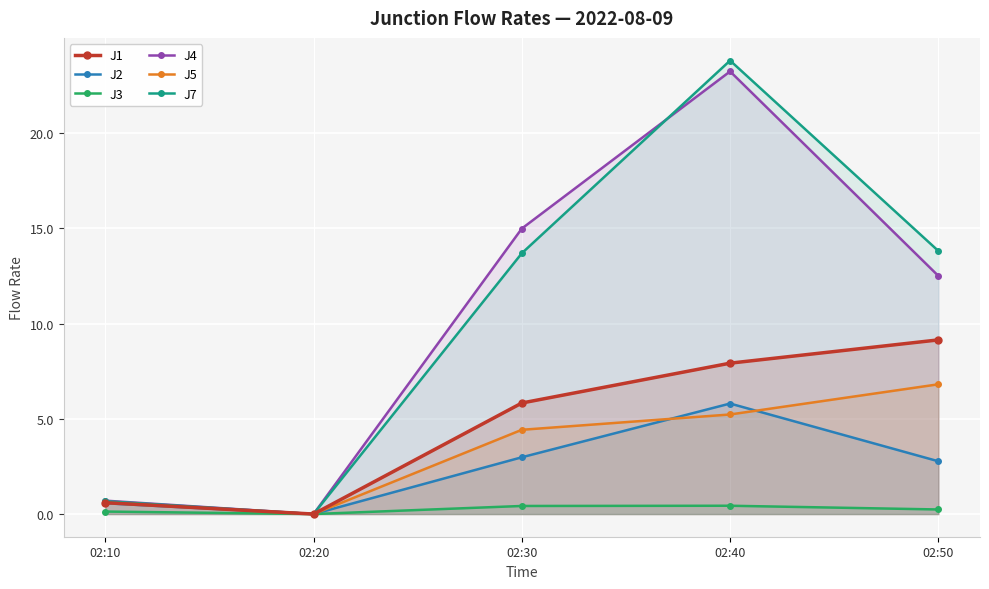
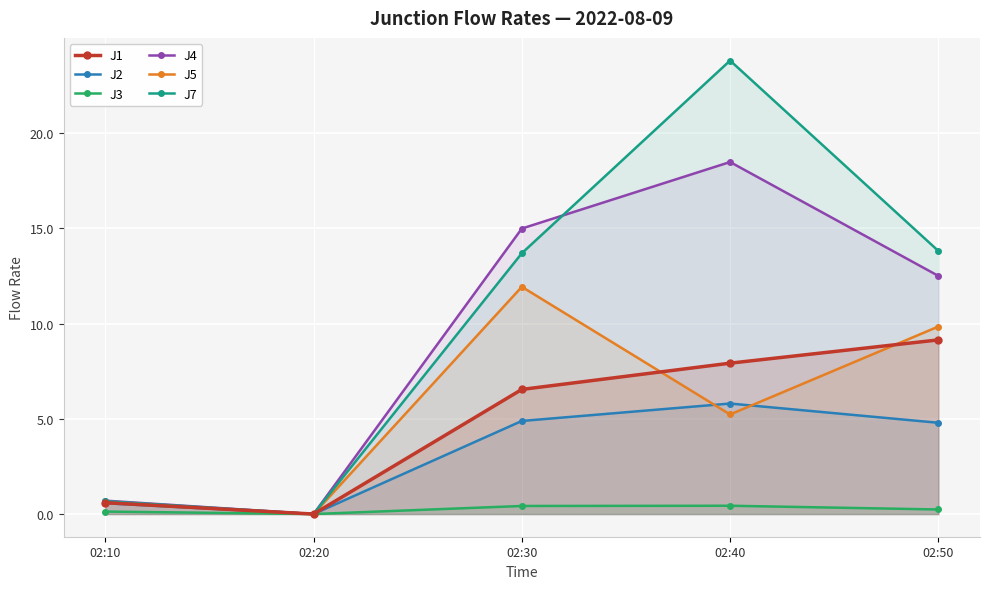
  {
    "J1": {
-     "02:30": 5.8,
+     "02:30": 6.5,
      "02:40": 7.9,
      "02:50": 9.1
    },
    "J2": {
-     "02:30": 3.0,
+     "02:30": 4.9,
      "02:40": 5.8,
-     "02:50": 2.8
+     "02:50": 4.8
    },
    "J4": {
      "02:30": 15.0,
-     "02:40": 23.2,
+     "02:40": 18.5,
      "02:50": 12.5
    },
    "J5": {
-     "02:30": 4.4,
+     "02:30": 11.9,
      "02:40": 5.2,
-     "02:50": 6.8
+     "02:50": 9.8
    }
  }
